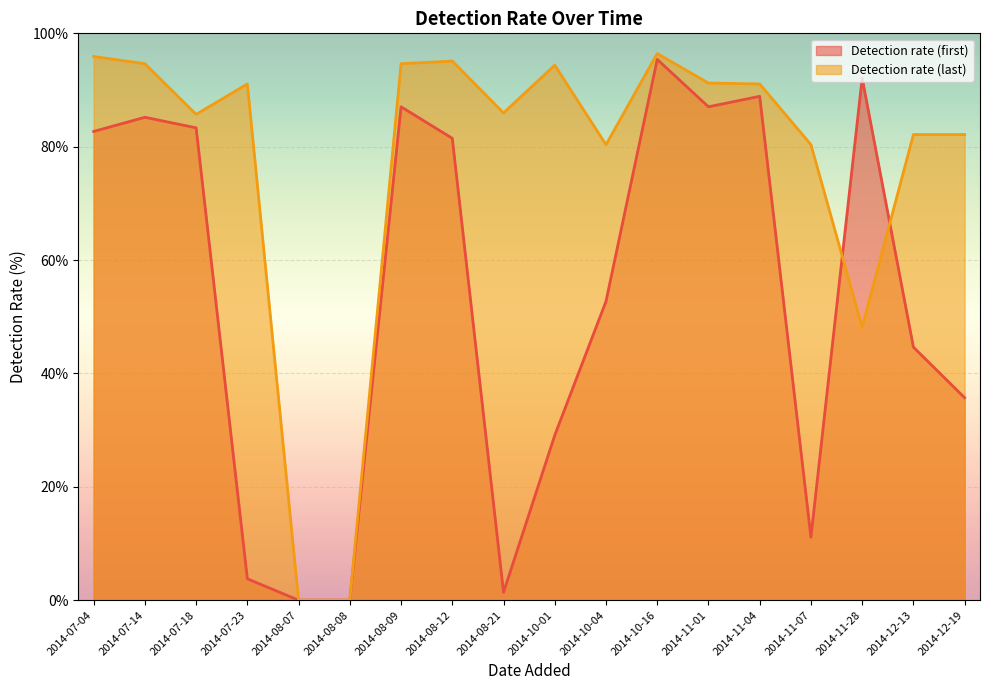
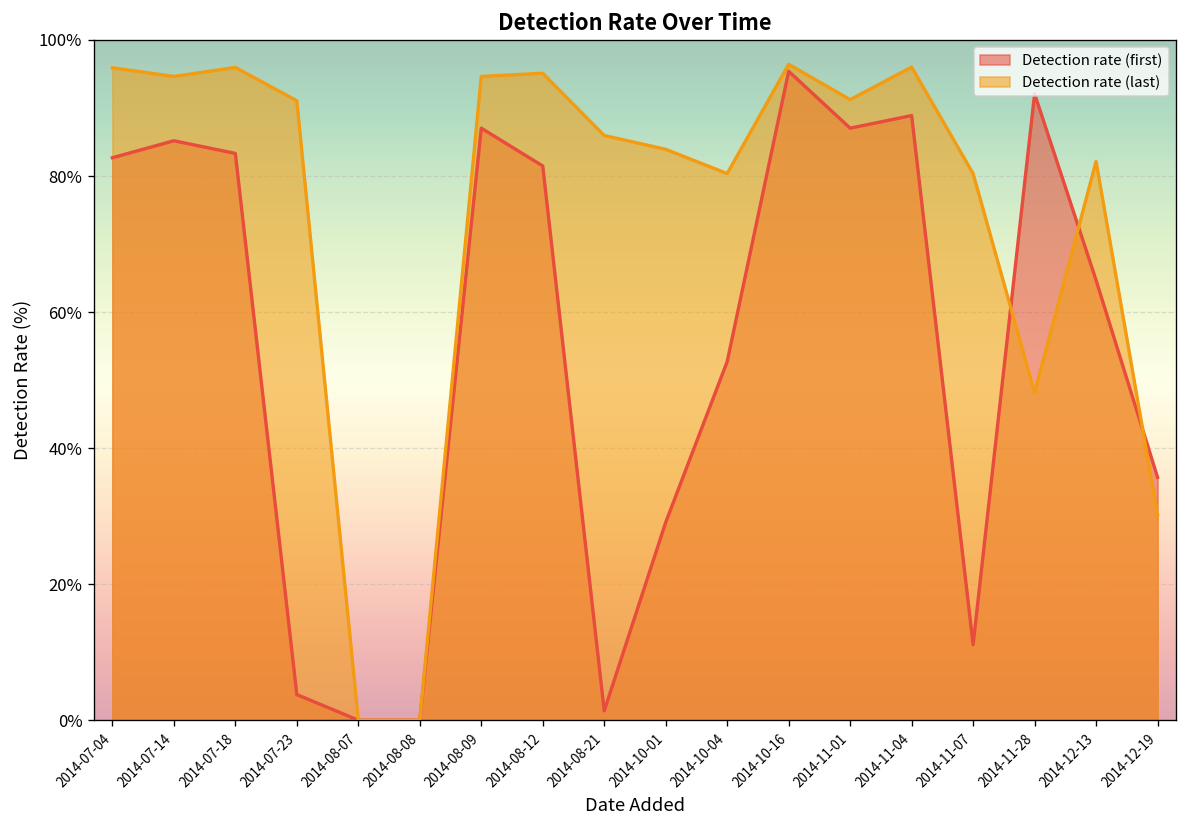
  {
    "Detection rate (first)": {
      "2014-07-04": "83%",
      "2014-07-14": "85%",
      "2014-07-18": "83%",
      "2014-07-23": "4%",
      "2014-08-09": "87%",
      "2014-08-12": "81%",
      "2014-08-21": "1%",
      "2014-10-01": "29%",
      "2014-10-04": "53%",
      "2014-10-16": "95%",
      "2014-11-01": "87%",
      "2014-11-04": "89%",
      "2014-11-07": "11%",
-     "2014-12-13": "45%",
+     "2014-12-13": "65%",
      "2014-12-19": "36%"
    },
    "Detection rate (last)": {
      "2014-07-04": "96%",
      "2014-07-14": "95%",
-     "2014-07-18": "86%",
+     "2014-07-18": "96%",
      "2014-07-23": "91%",
      "2014-08-09": "95%",
      "2014-08-12": "95%",
      "2014-08-21": "86%",
-     "2014-10-01": "94%",
+     "2014-10-01": "84%",
      "2014-10-04": "80%",
      "2014-10-16": "96%",
      "2014-11-01": "91%",
-     "2014-11-04": "91%",
+     "2014-11-04": "96%",
      "2014-11-07": "80%",
      "2014-11-28": "48%",
      "2014-12-13": "82%",
-     "2014-12-19": "82%"
+     "2014-12-19": "30%"
    }
  }
